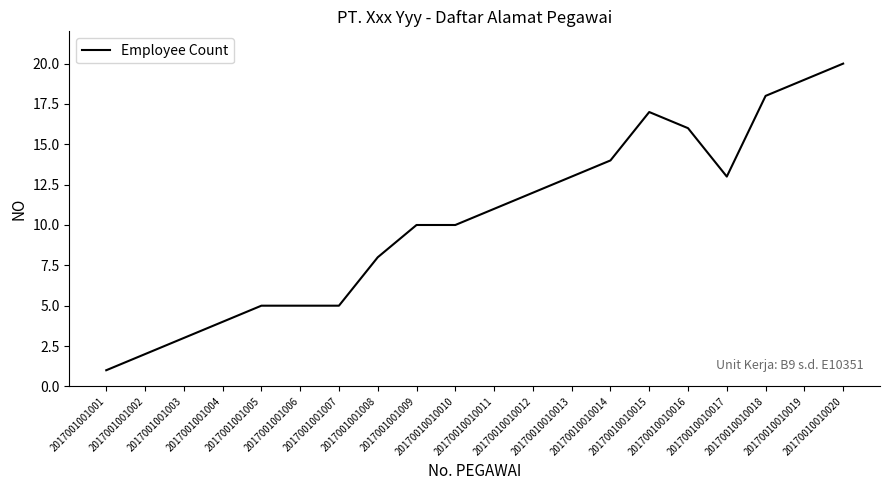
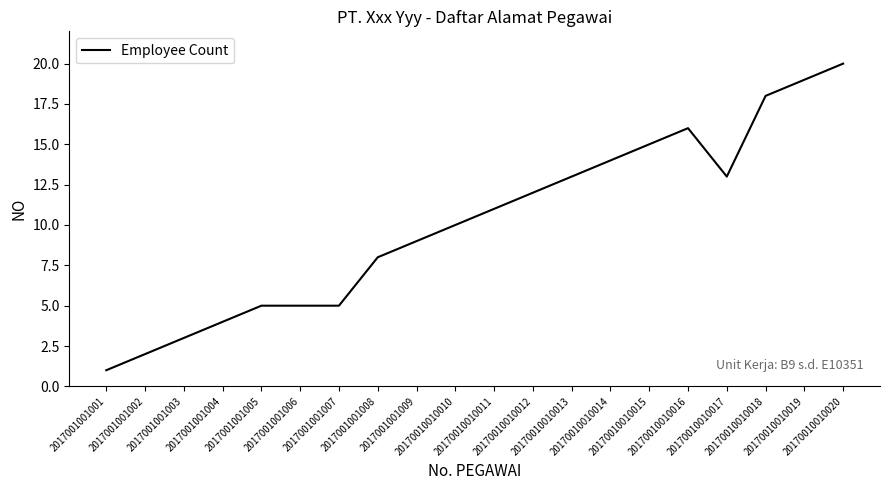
  {
    "2017001001001": 1,
    "2017001001002": 2,
    "2017001001003": 3,
    "2017001001004": 4,
    "2017001001005": 5,
    "2017001001006": 5,
    "2017001001007": 5,
    "2017001001008": 8,
-   "2017001001009": 10,
+   "2017001001009": 9,
    "20170010010010": 10,
    "20170010010011": 11,
    "20170010010012": 12,
    "20170010010013": 13,
    "20170010010014": 14,
-   "20170010010015": 17,
+   "20170010010015": 15,
    "20170010010016": 16,
    "20170010010017": 13,
    "20170010010018": 18,
    "20170010010019": 19,
    "20170010010020": 20
  }
